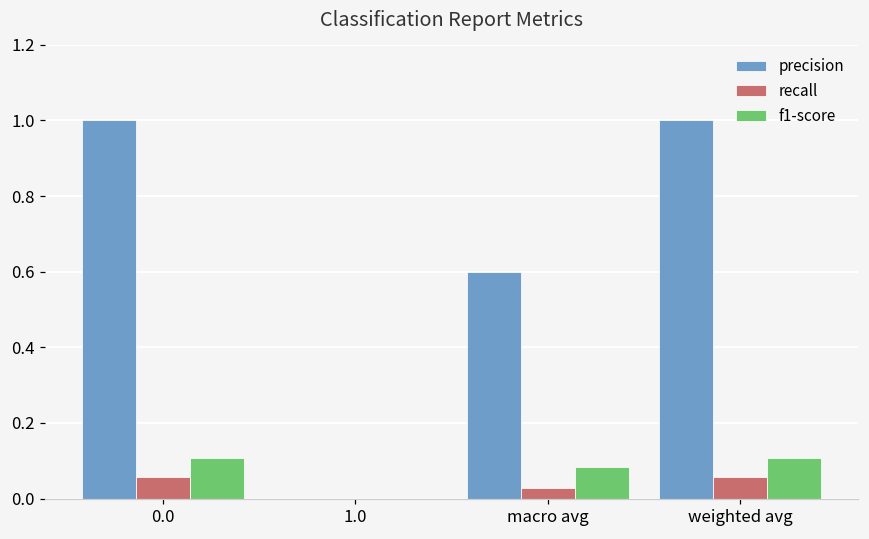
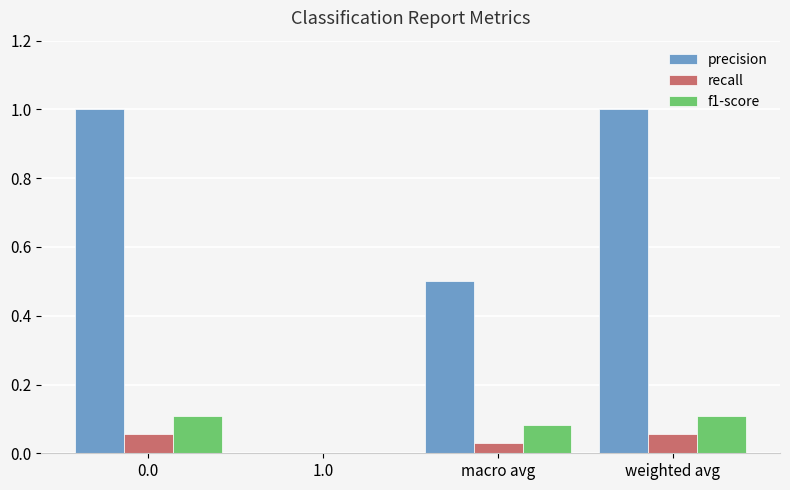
  {
    "precision": {
      "0.0": 1.0,
      "1.0": 0.0,
-     "macro avg": 0.6,
+     "macro avg": 0.5,
      "weighted avg": 1.0
    },
    "recall": {
      "0.0": 0.06,
      "1.0": 0.0,
      "macro avg": 0.03,
      "weighted avg": 0.06
    },
    "f1-score": {
      "0.0": 0.11,
      "1.0": 0.0,
      "macro avg": 0.08,
      "weighted avg": 0.11
    }
  }
